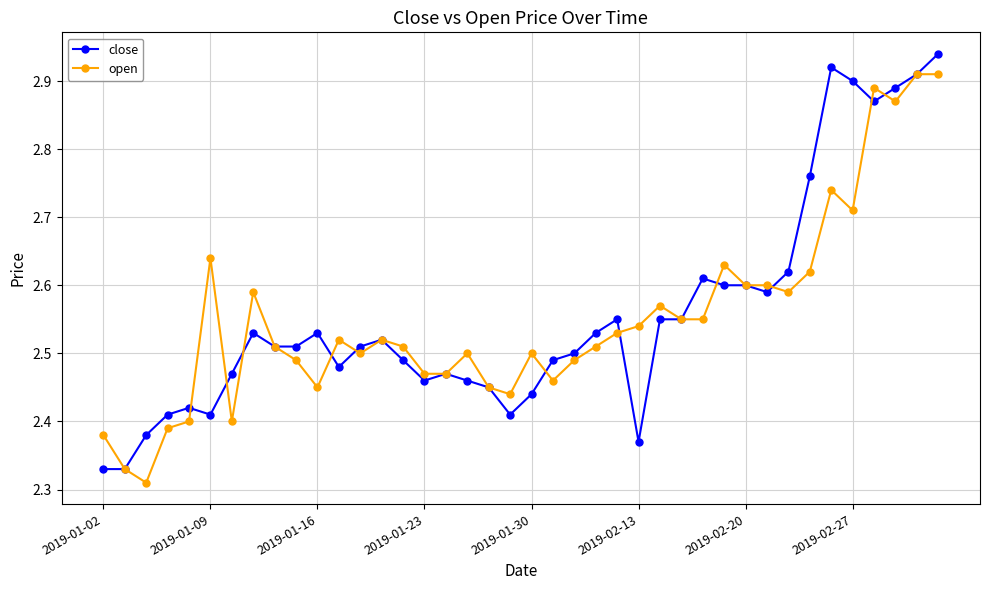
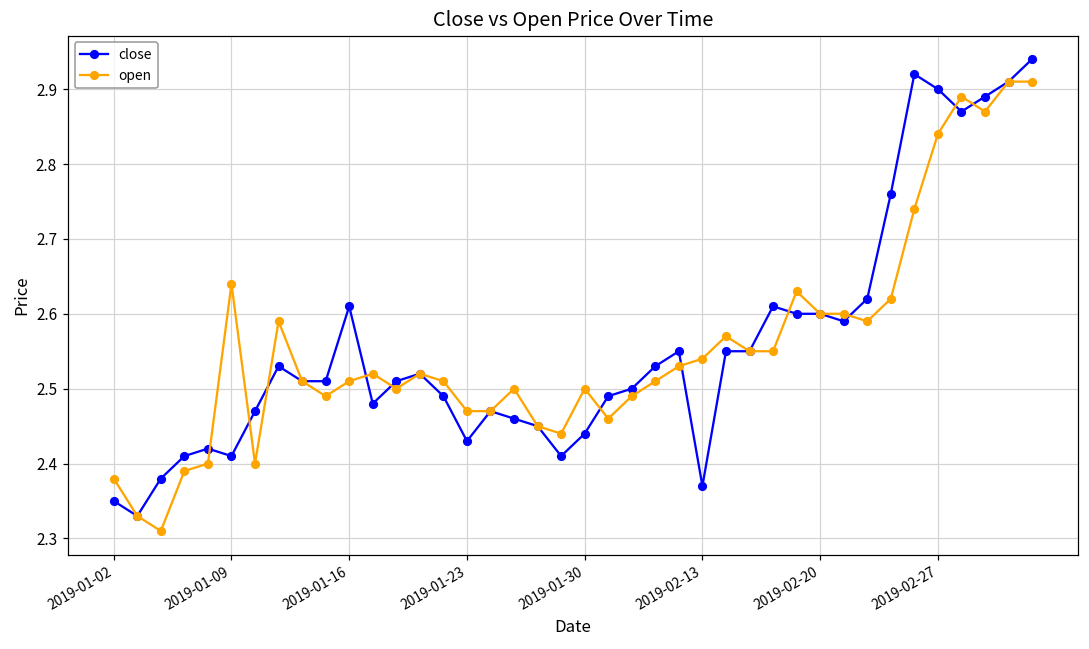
  {
    "close": {
-     "2019-01-02": 2.33,
+     "2019-01-02": 2.35,
      "2019-01-09": 2.41,
-     "2019-01-16": 2.53,
-     "2019-01-23": 2.46,
+     "2019-01-16": 2.61,
+     "2019-01-23": 2.43,
      "2019-01-30": 2.44,
      "2019-02-13": 2.37,
      "2019-02-27": 2.90
    },
    "open": {
      "2019-01-02": 2.38,
      "2019-01-09": 2.64,
-     "2019-01-16": 2.45,
+     "2019-01-16": 2.51,
      "2019-01-23": 2.47,
      "2019-01-30": 2.50,
      "2019-02-13": 2.54,
-     "2019-02-27": 2.71
+     "2019-02-27": 2.84
    }
  }
